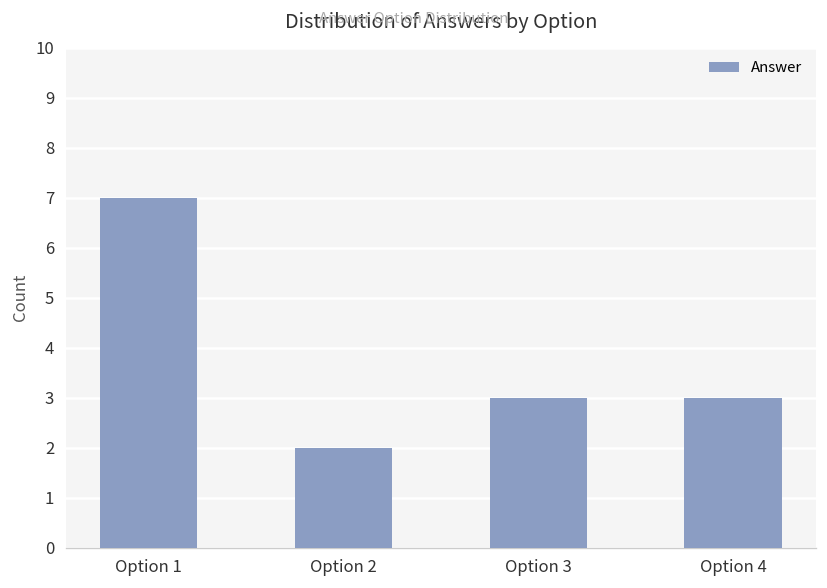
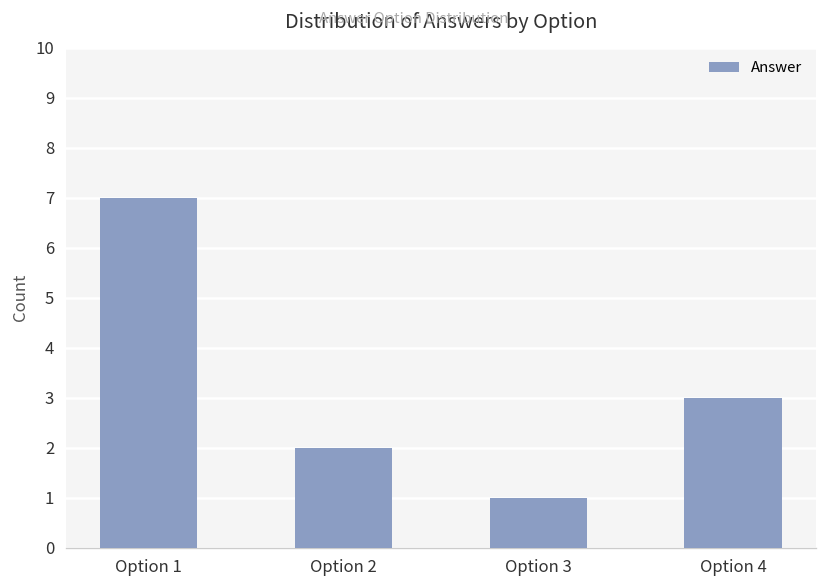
  {
    "Option 1": 7,
    "Option 2": 2,
-   "Option 3": 3,
+   "Option 3": 1,
    "Option 4": 3
  }
